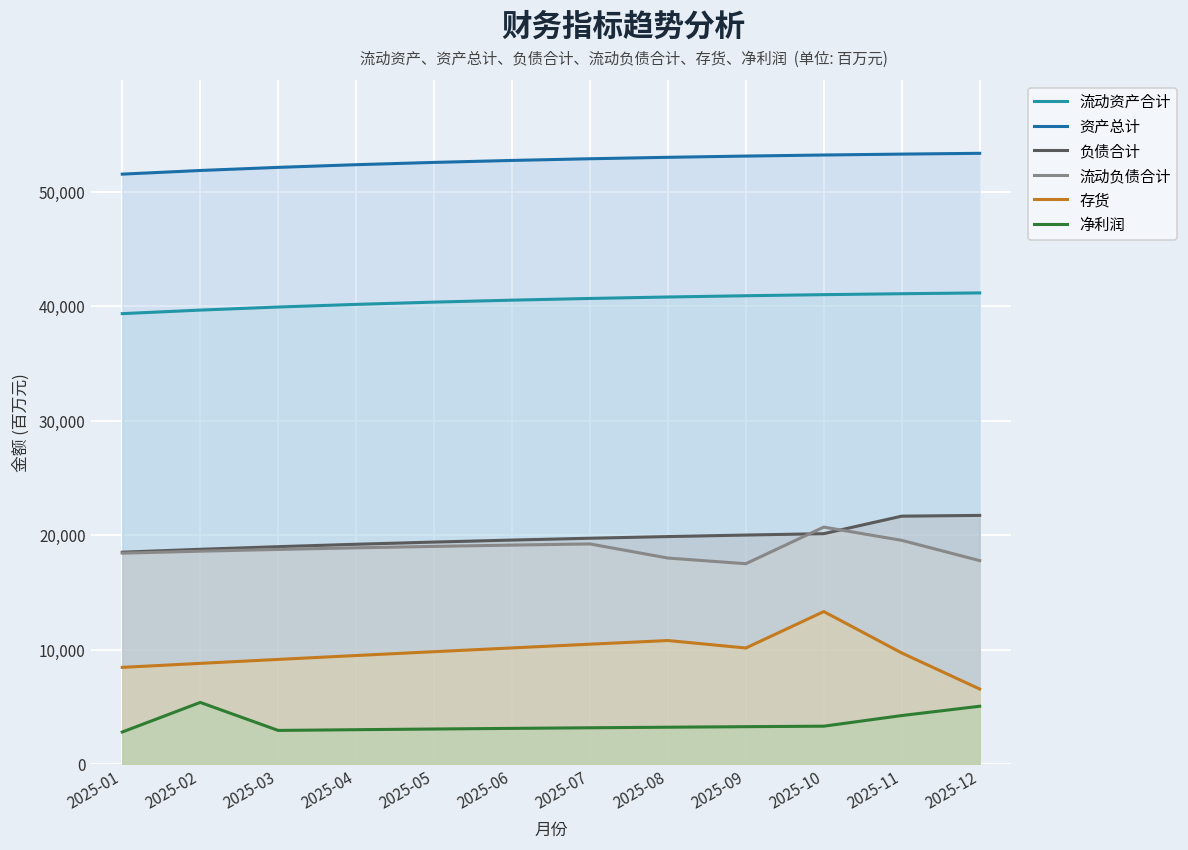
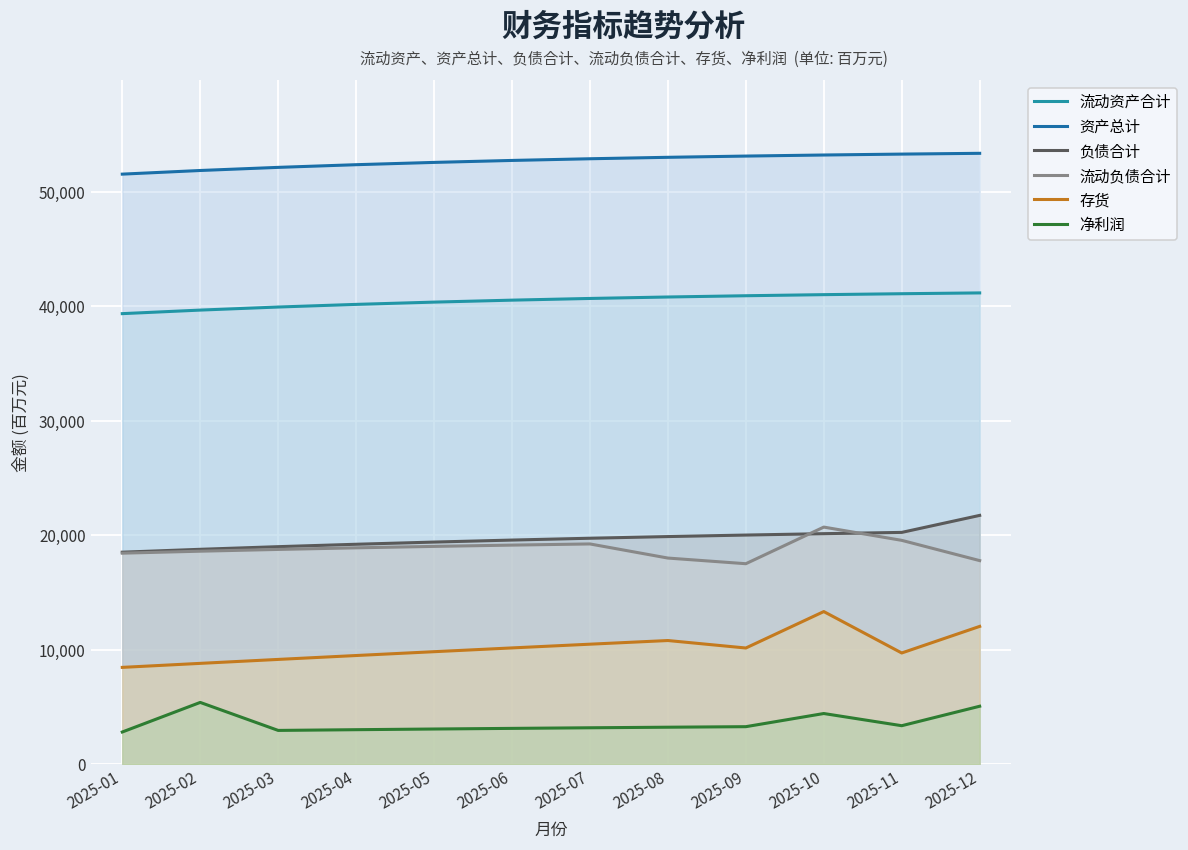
  {
    "负债合计": {
      "2025-04": "19,200",
      "2025-05": "19,400",
      "2025-06": "19,600",
      "2025-07": "19,700",
      "2025-08": "19,900",
      "2025-09": "20,000",
      "2025-10": "20,100",
-     "2025-11": "21,700",
+     "2025-11": "20,300",
      "2025-12": "21,700"
    },
    "流动负债合计": {
      "2025-04": "18,900",
      "2025-05": "19,000",
      "2025-06": "19,100",
      "2025-07": "19,200",
      "2025-08": "18,000",
      "2025-09": "17,500",
      "2025-10": "20,700",
      "2025-11": "19,600",
      "2025-12": "17,800"
    },
    "存货": {
      "2025-01": "8,500",
      "2025-02": "8,800",
      "2025-03": "9,200",
      "2025-04": "9,500",
      "2025-05": "9,800",
      "2025-06": "10,200",
      "2025-07": "10,500",
      "2025-08": "10,800",
      "2025-09": "10,200",
      "2025-10": "13,300",
      "2025-11": "9,700",
-     "2025-12": "6,600"
+     "2025-12": "12,000"
    },
    "净利润": {
      "2025-01": "2,800",
      "2025-02": "5,400",
      "2025-03": "3,000",
      "2025-04": "3,000",
      "2025-05": "3,100",
      "2025-06": "3,100",
      "2025-07": "3,200",
      "2025-08": "3,200",
      "2025-09": "3,300",
-     "2025-10": "3,300",
-     "2025-11": "4,300",
+     "2025-10": "4,400",
+     "2025-11": "3,400",
      "2025-12": "5,100"
    }
  }
